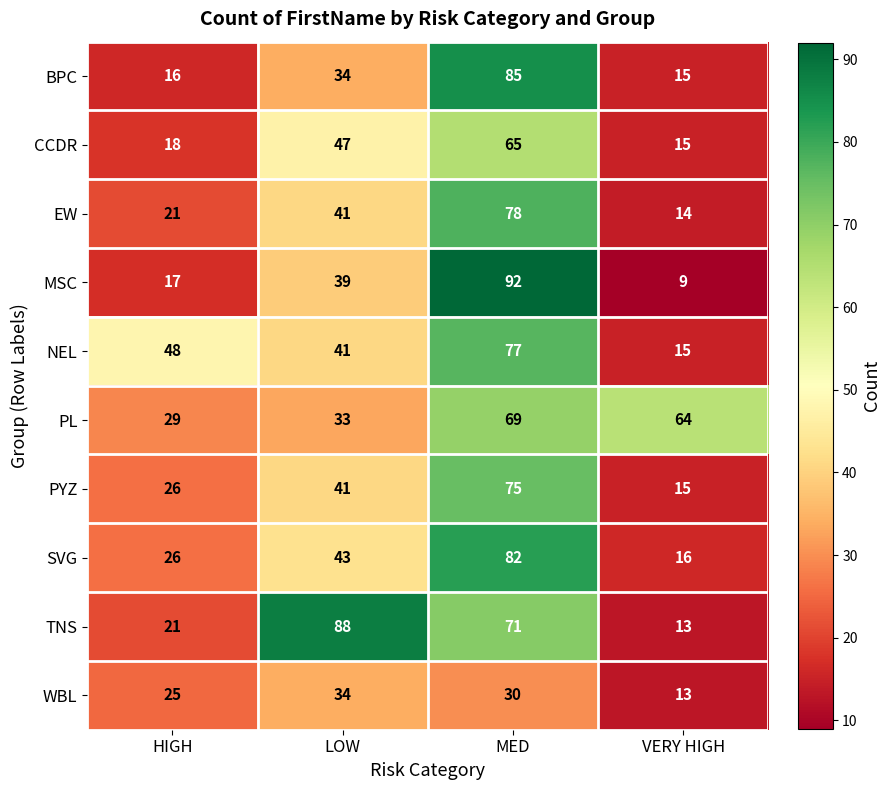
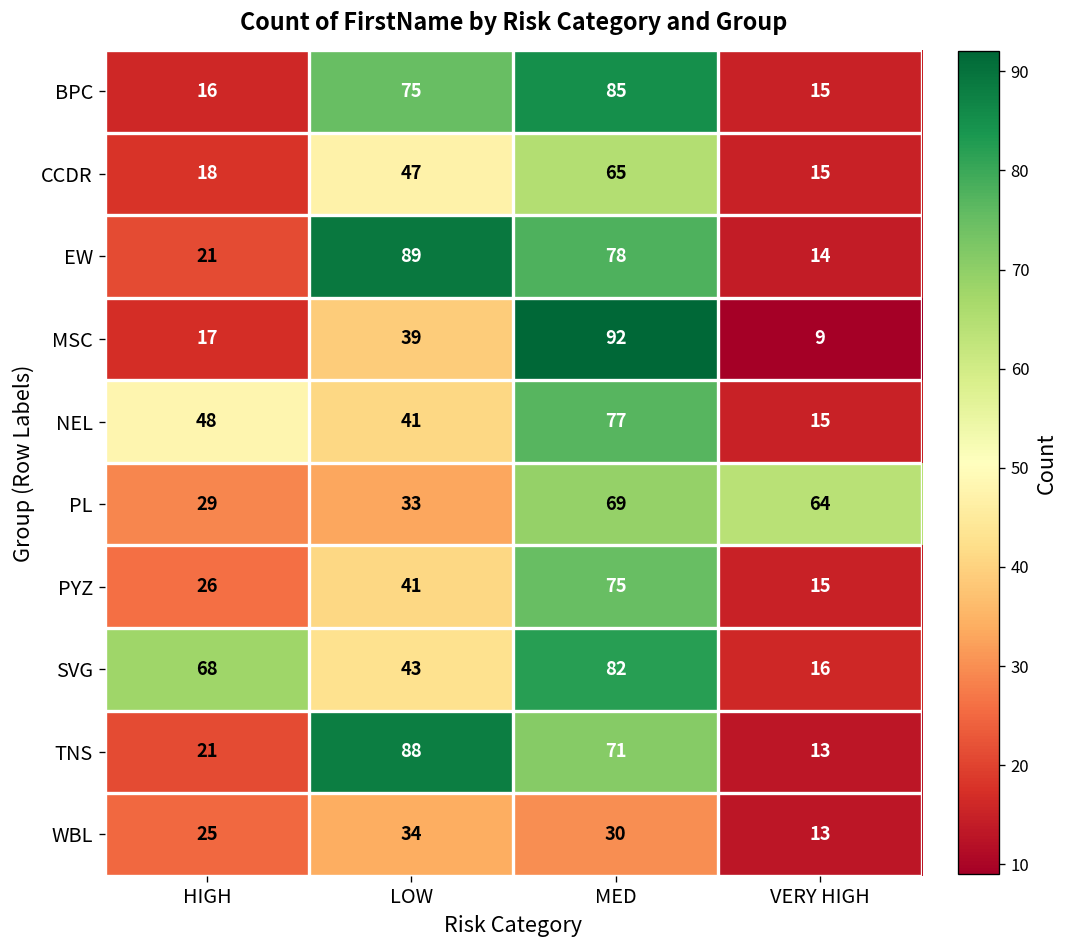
  {
    "BPC": {
      "HIGH": 16,
-     "LOW": 34,
+     "LOW": 75,
      "MED": 85,
      "VERY HIGH": 15
    },
    "CCDR": {
      "HIGH": 18,
      "LOW": 47,
      "MED": 65,
      "VERY HIGH": 15
    },
    "EW": {
      "HIGH": 21,
-     "LOW": 41,
+     "LOW": 89,
      "MED": 78,
      "VERY HIGH": 14
    },
    "MSC": {
      "HIGH": 17,
      "LOW": 39,
      "MED": 92,
      "VERY HIGH": 9
    },
    "NEL": {
      "HIGH": 48,
      "LOW": 41,
      "MED": 77,
      "VERY HIGH": 15
    },
    "PL": {
      "HIGH": 29,
      "LOW": 33,
      "MED": 69,
      "VERY HIGH": 64
    },
    "PYZ": {
      "HIGH": 26,
      "LOW": 41,
      "MED": 75,
      "VERY HIGH": 15
    },
    "SVG": {
-     "HIGH": 26,
+     "HIGH": 68,
      "LOW": 43,
      "MED": 82,
      "VERY HIGH": 16
    },
    "TNS": {
      "HIGH": 21,
      "LOW": 88,
      "MED": 71,
      "VERY HIGH": 13
    },
    "WBL": {
      "HIGH": 25,
      "LOW": 34,
      "MED": 30,
      "VERY HIGH": 13
    }
  }
